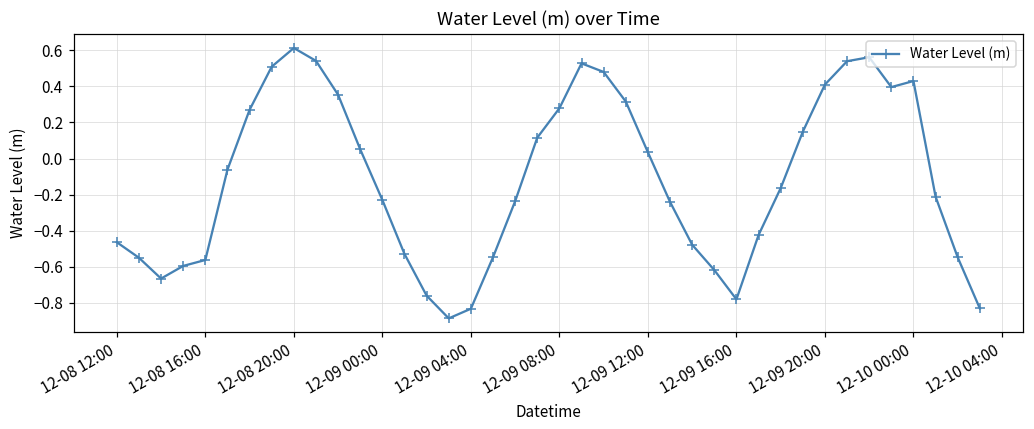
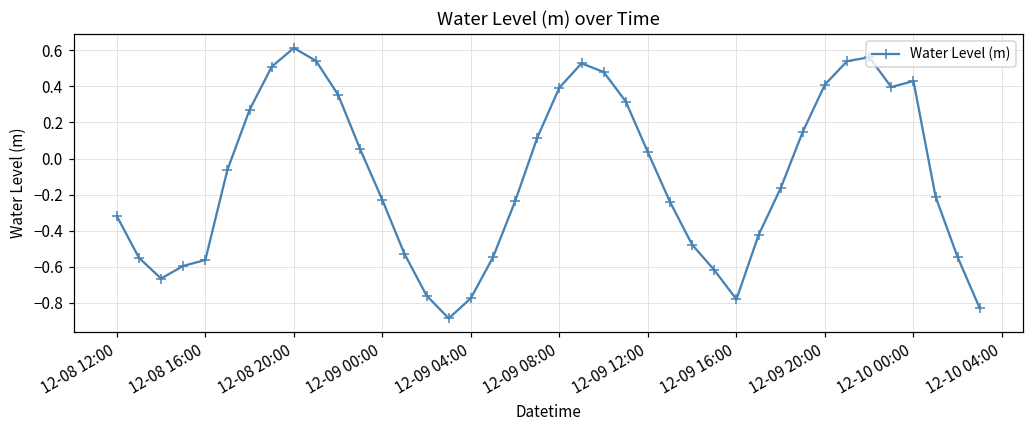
  {
-   "12-08 12:00": -0.46,
+   "12-08 12:00": -0.32,
    "12-08 16:00": -0.56,
    "12-08 20:00": 0.61,
    "12-09 00:00": -0.23,
-   "12-09 04:00": -0.83,
-   "12-09 08:00": 0.28,
+   "12-09 04:00": -0.77,
+   "12-09 08:00": 0.39,
    "12-09 12:00": 0.03,
    "12-09 16:00": -0.78,
    "12-09 20:00": 0.41,
    "12-10 00:00": 0.43
  }
